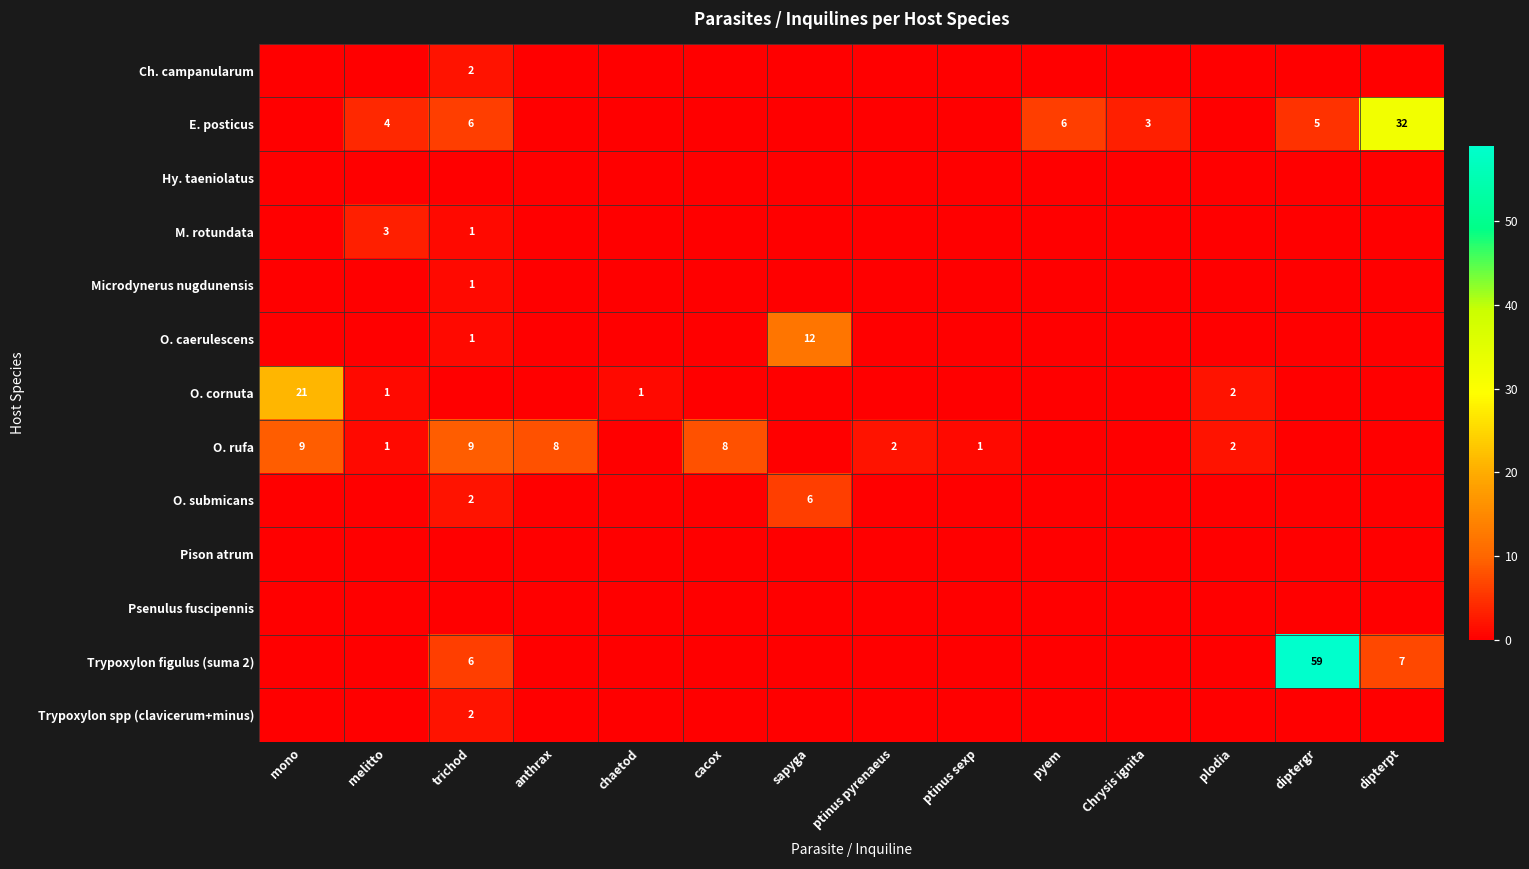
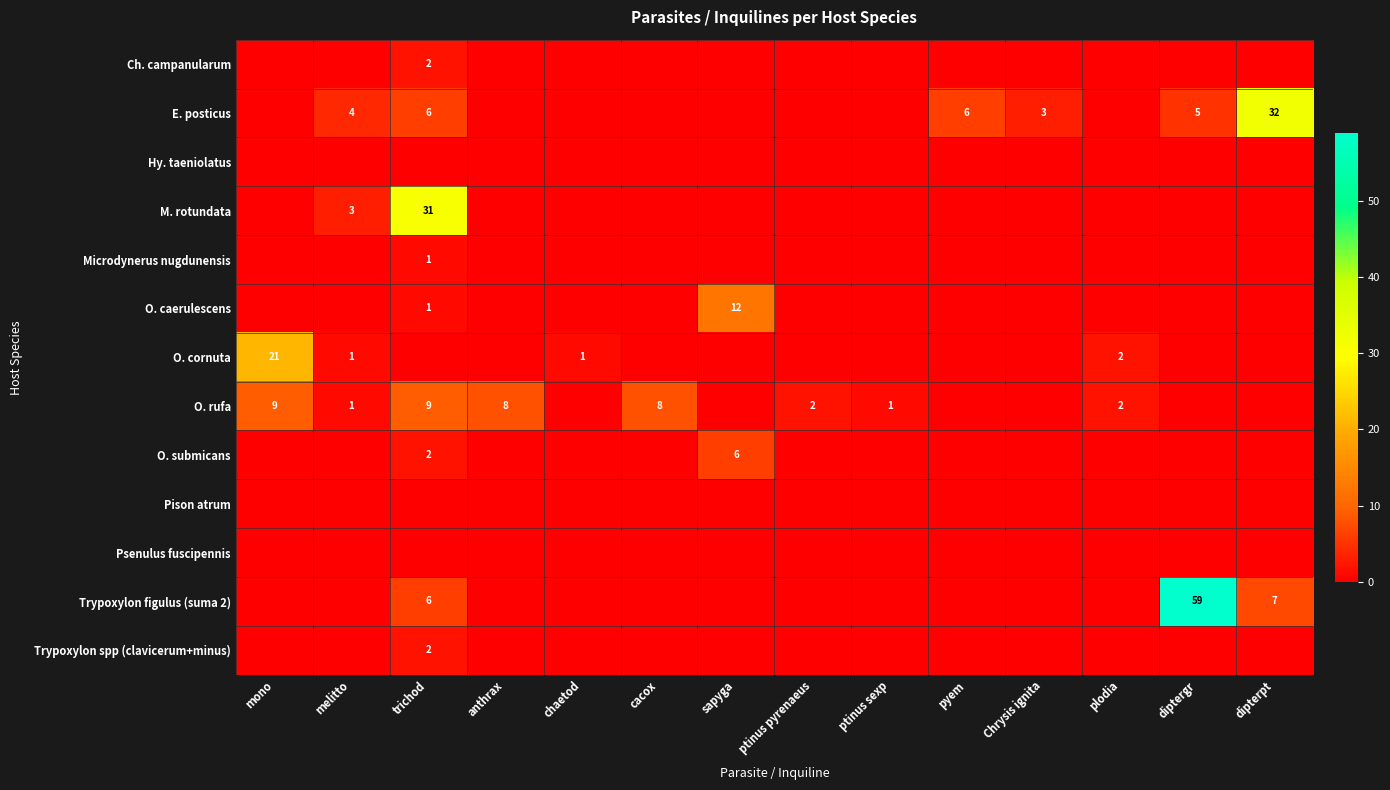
  {
    "Ch. campanularum": {
      "trichod": 2
    },
    "E. posticus": {
      "melitto": 4,
      "trichod": 6,
      "pyem": 6,
      "Chrysis ignita": 3,
      "diptergr": 5,
      "dipterpt": 32
    },
    "M. rotundata": {
      "melitto": 3,
-     "trichod": 1
+     "trichod": 31
    },
    "Microdynerus nugdunensis": {
      "trichod": 1
    },
    "O. caerulescens": {
      "trichod": 1,
      "sapyga": 12
    },
    "O. cornuta": {
      "mono": 21,
      "melitto": 1,
      "chaetod": 1,
      "plodia": 2
    },
    "O. rufa": {
      "mono": 9,
      "melitto": 1,
      "trichod": 9,
      "anthrax": 8,
      "cacox": 8,
      "ptinus pyrenaeus": 2,
      "ptinus sexp": 1,
      "plodia": 2
    },
    "O. submicans": {
      "trichod": 2,
      "sapyga": 6
    },
    "Trypoxylon figulus (suma 2)": {
      "trichod": 6,
      "diptergr": 59,
      "dipterpt": 7
    },
    "Trypoxylon spp (clavicerum+minus)": {
      "trichod": 2
    }
  }
